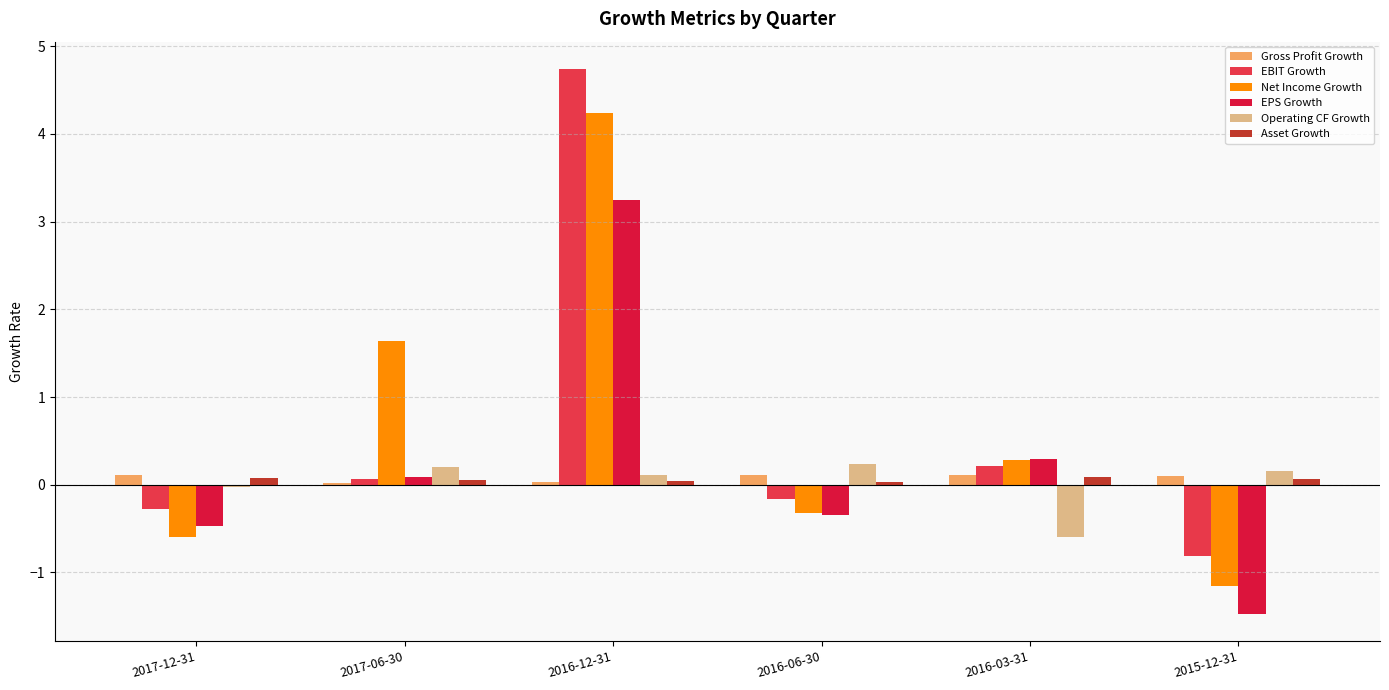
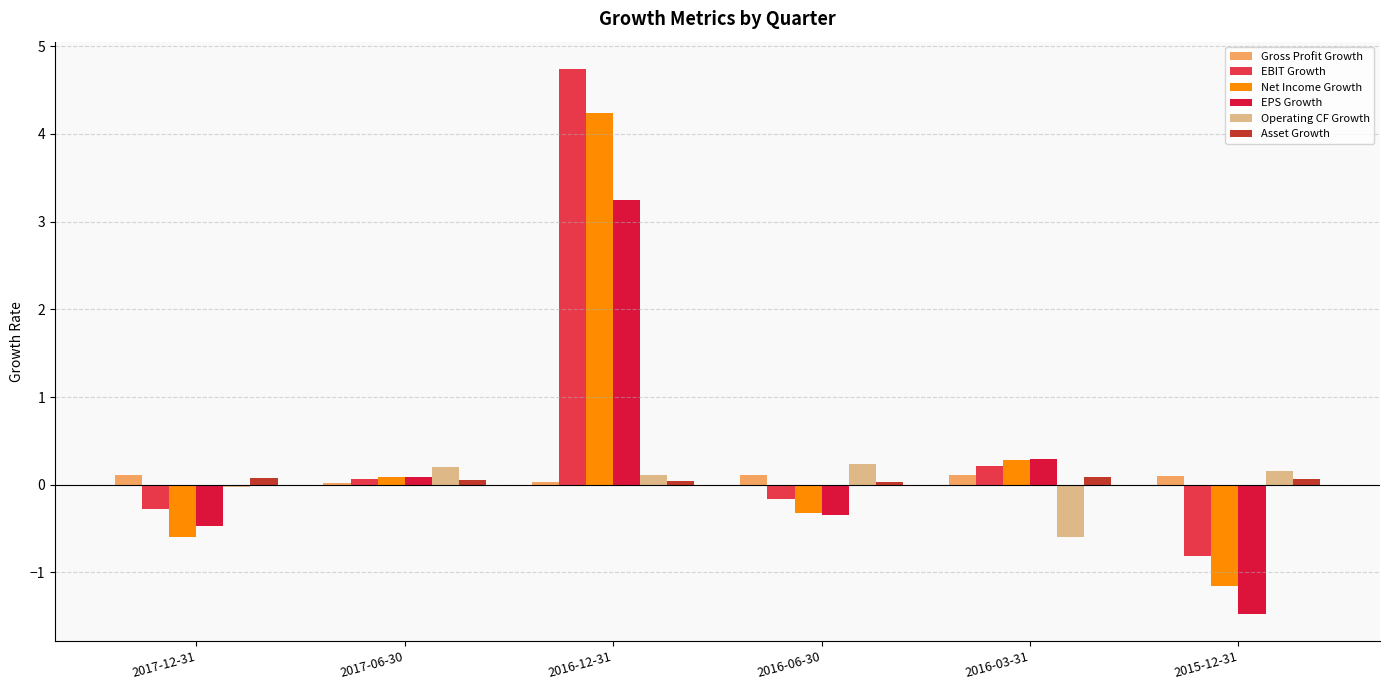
  {
    "Net Income Growth": {
      "2017-12-31": -0.6,
-     "2017-06-30": 1.6,
+     "2017-06-30": 0.1,
      "2016-12-31": 4.2,
      "2016-06-30": -0.3,
      "2016-03-31": 0.3,
      "2015-12-31": -1.2
    }
  }
